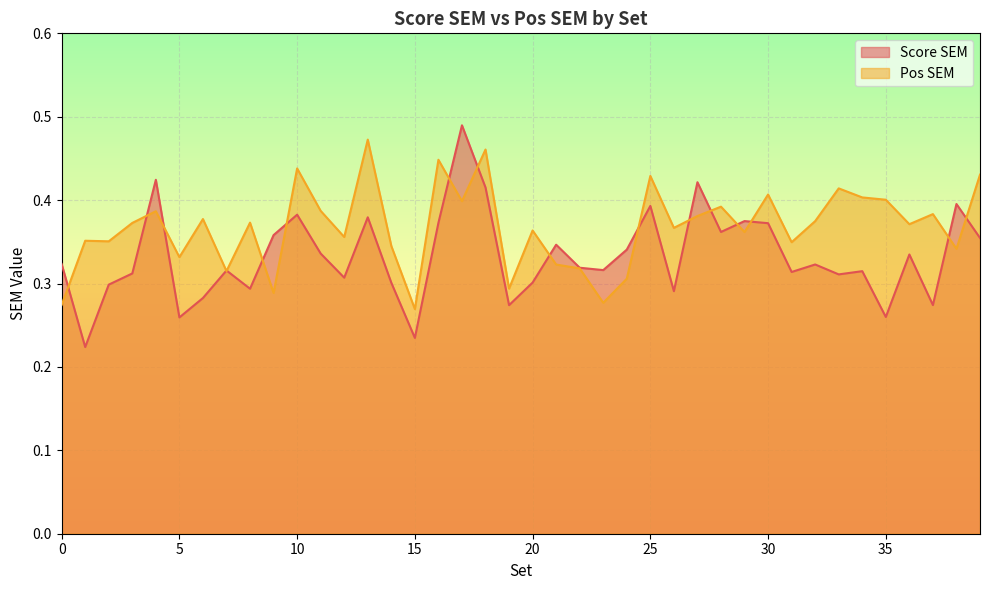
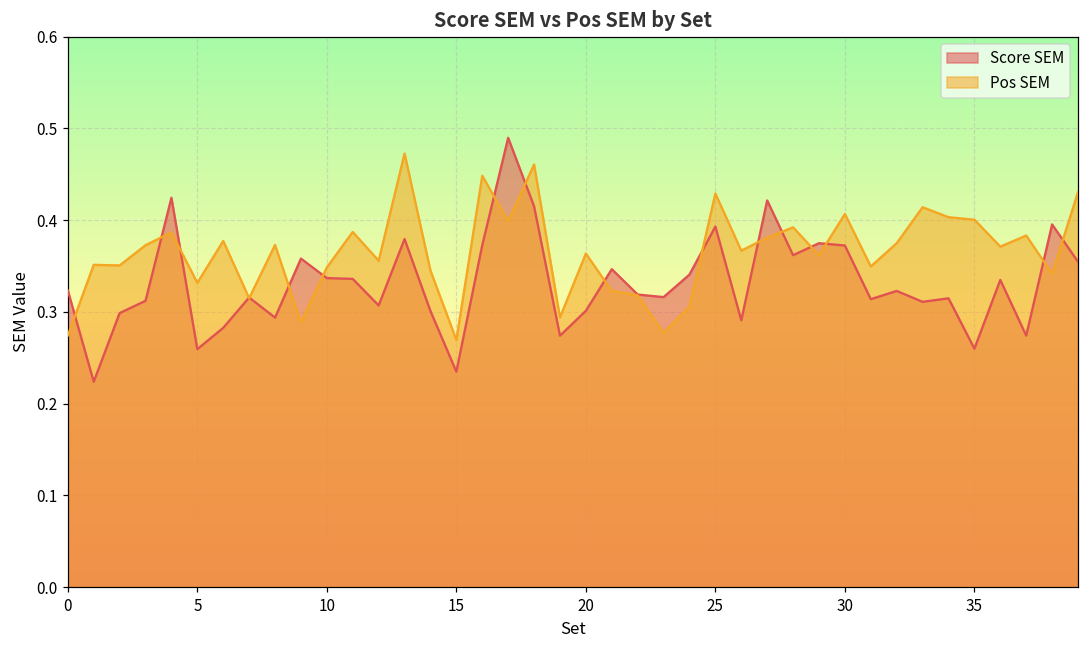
  {
    "Score SEM": {
      "0": 0.32,
      "5": 0.26,
-     "10": 0.38,
+     "10": 0.34,
      "15": 0.23,
      "20": 0.30,
      "25": 0.39,
      "30": 0.37,
      "35": 0.26
    },
    "Pos SEM": {
      "0": 0.27,
      "5": 0.33,
-     "10": 0.44,
+     "10": 0.35,
      "15": 0.27,
      "20": 0.36,
      "25": 0.43,
      "30": 0.41,
      "35": 0.40
    }
  }
